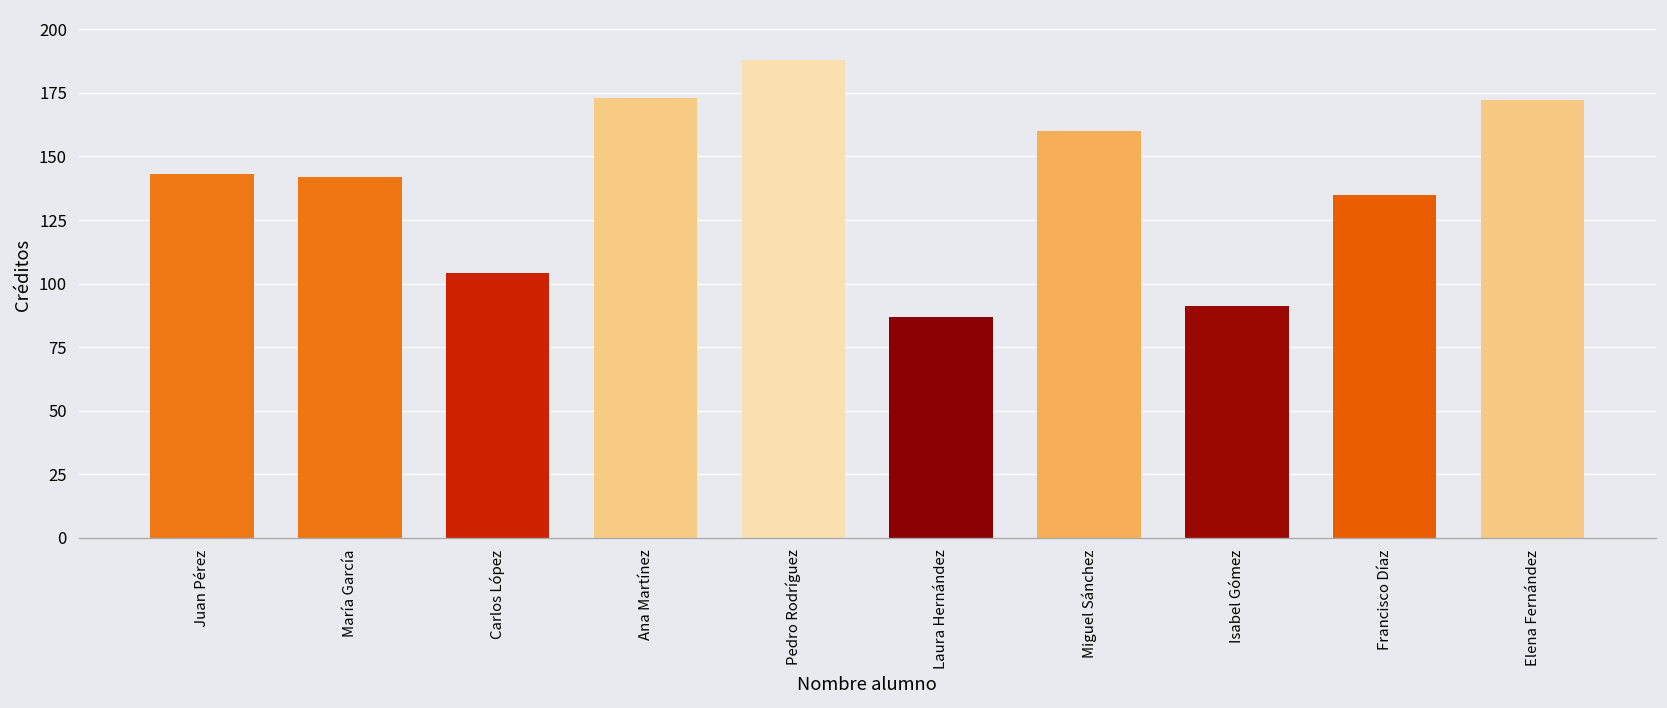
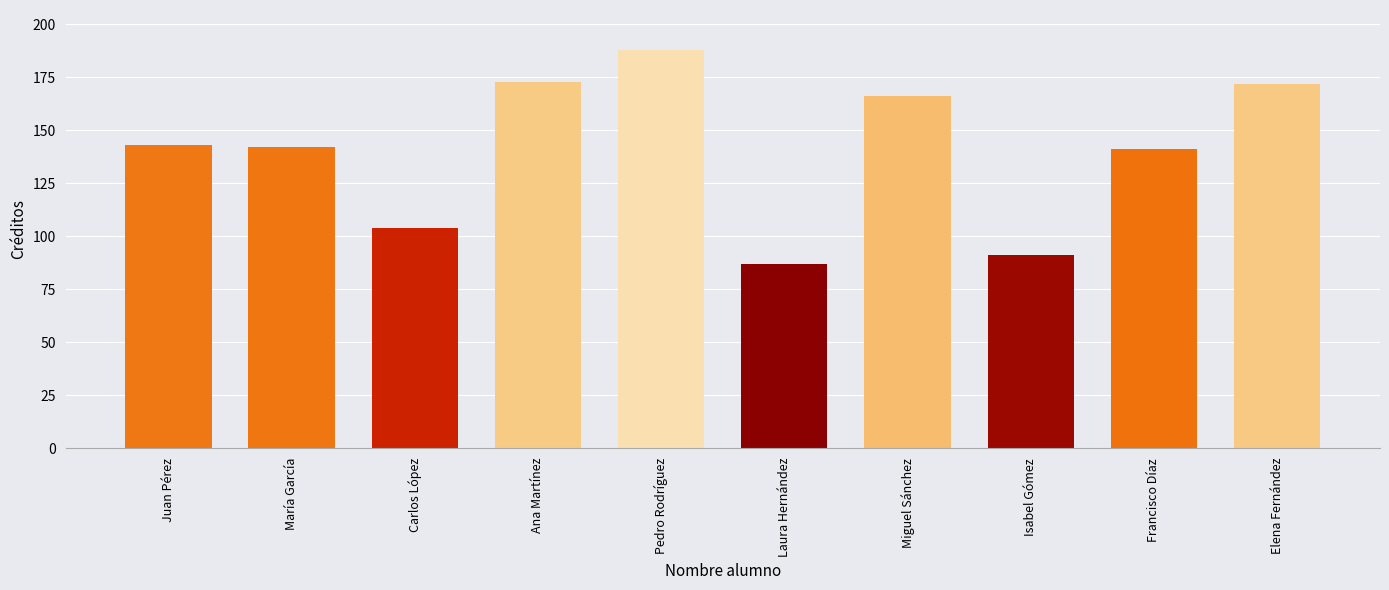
  {
    "Juan Pérez": 143,
    "María García": 142,
    "Carlos López": 104,
    "Ana Martínez": 173,
    "Pedro Rodríguez": 188,
    "Laura Hernández": 87,
-   "Miguel Sánchez": 160,
+   "Miguel Sánchez": 166,
    "Isabel Gómez": 91,
-   "Francisco Díaz": 135,
+   "Francisco Díaz": 141,
    "Elena Fernández": 172
  }
